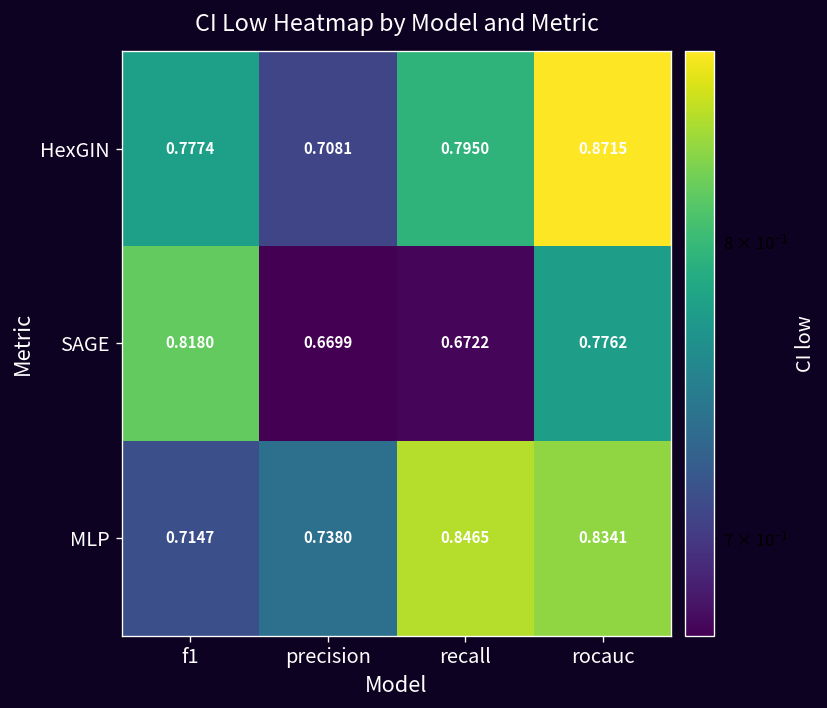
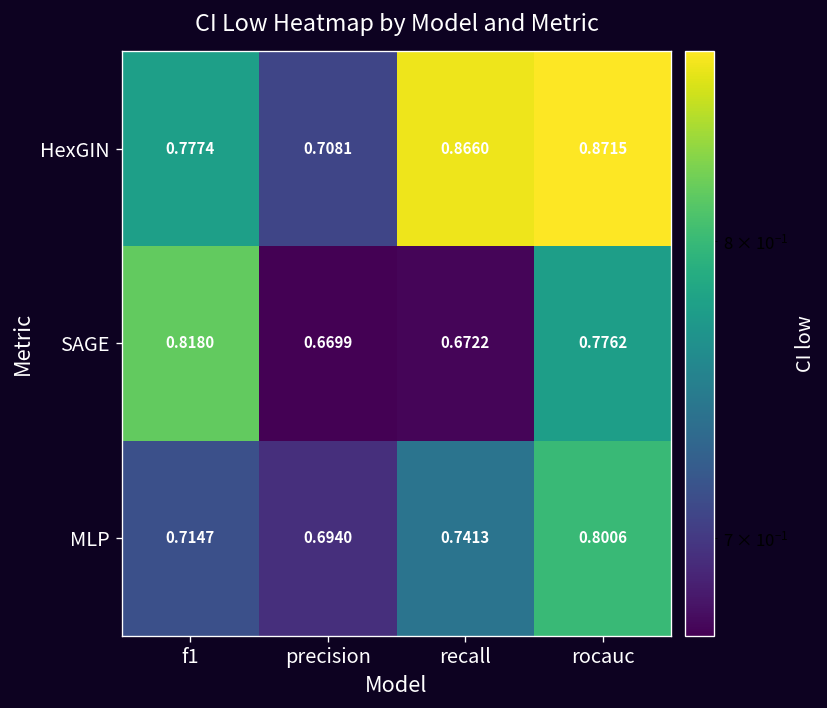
  {
    "HexGIN": {
      "f1": 0.7774,
      "precision": 0.7081,
-     "recall": 0.7950,
+     "recall": 0.8660,
      "rocauc": 0.8715
    },
    "SAGE": {
      "f1": 0.8180,
      "precision": 0.6699,
      "recall": 0.6722,
      "rocauc": 0.7762
    },
    "MLP": {
      "f1": 0.7147,
-     "precision": 0.7380,
-     "recall": 0.8465,
-     "rocauc": 0.8341
+     "precision": 0.6940,
+     "recall": 0.7413,
+     "rocauc": 0.8006
    }
  }
